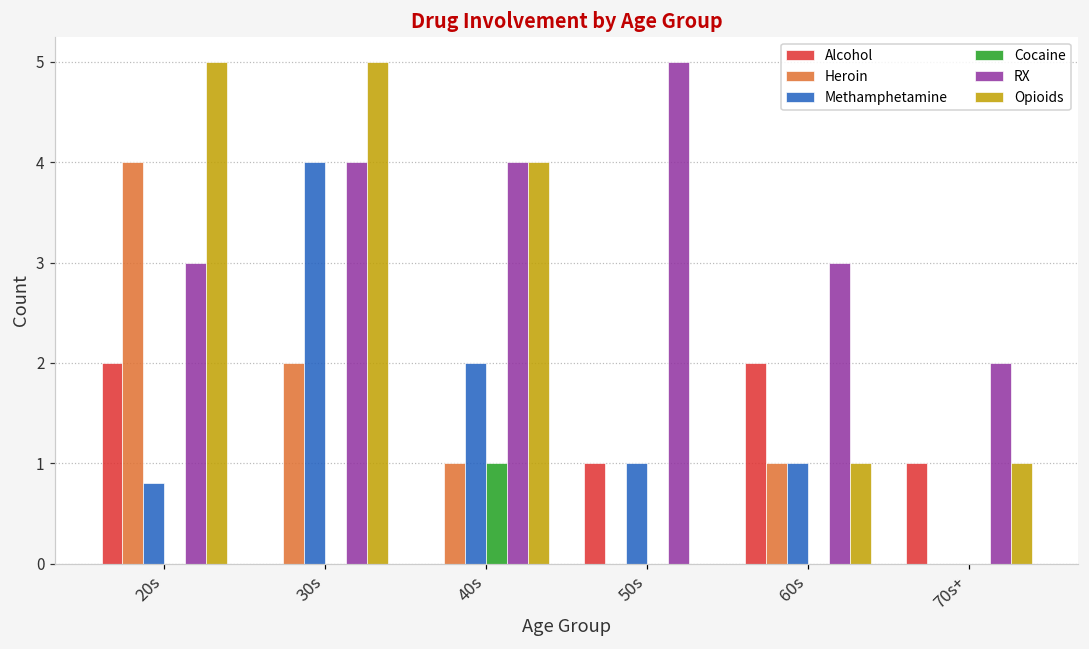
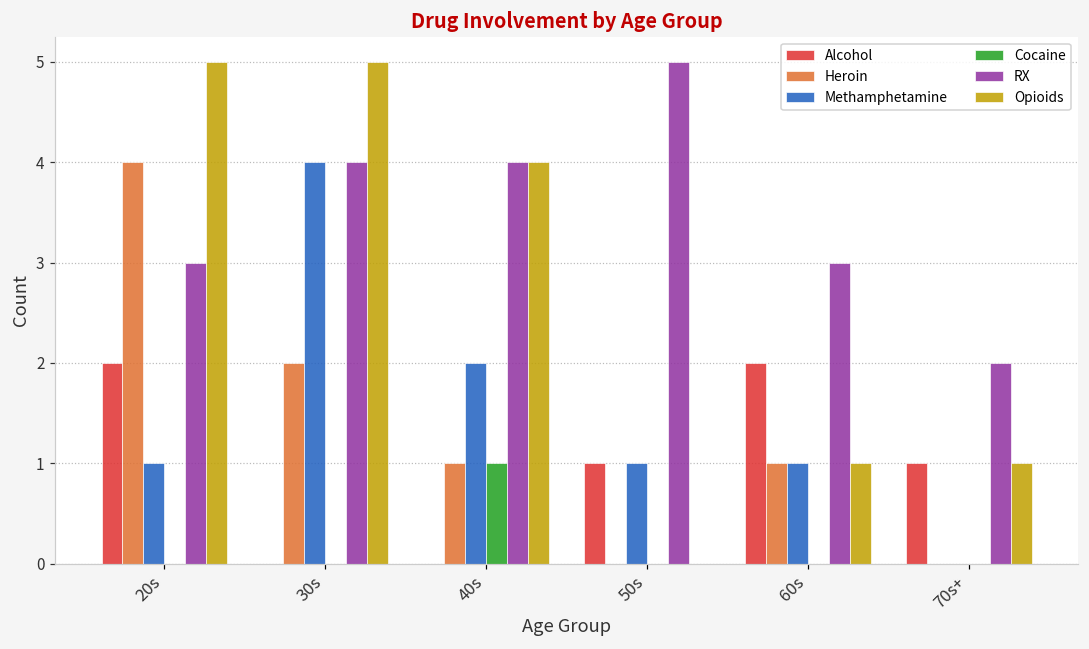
  {
    "Alcohol": {
      "20s": 2.0,
      "30s": 0.0,
      "40s": 0.0,
      "50s": 1.0,
      "60s": 2.0,
      "70s+": 1.0
    },
    "Heroin": {
      "20s": 4.0,
      "30s": 2.0,
      "40s": 1.0,
      "50s": 0.0,
      "60s": 1.0,
      "70s+": 0.0
    },
    "Methamphetamine": {
-     "20s": 0.8,
+     "20s": 1.0,
      "30s": 4.0,
      "40s": 2.0,
      "50s": 1.0,
      "60s": 1.0,
      "70s+": 0.0
    },
    "Cocaine": {
      "20s": 0.0,
      "30s": 0.0,
      "40s": 1.0,
      "50s": 0.0,
      "60s": 0.0,
      "70s+": 0.0
    },
    "RX": {
      "20s": 3.0,
      "30s": 4.0,
      "40s": 4.0,
      "50s": 5.0,
      "60s": 3.0,
      "70s+": 2.0
    },
    "Opioids": {
      "20s": 5.0,
      "30s": 5.0,
      "40s": 4.0,
      "50s": 0.0,
      "60s": 1.0,
      "70s+": 1.0
    }
  }
